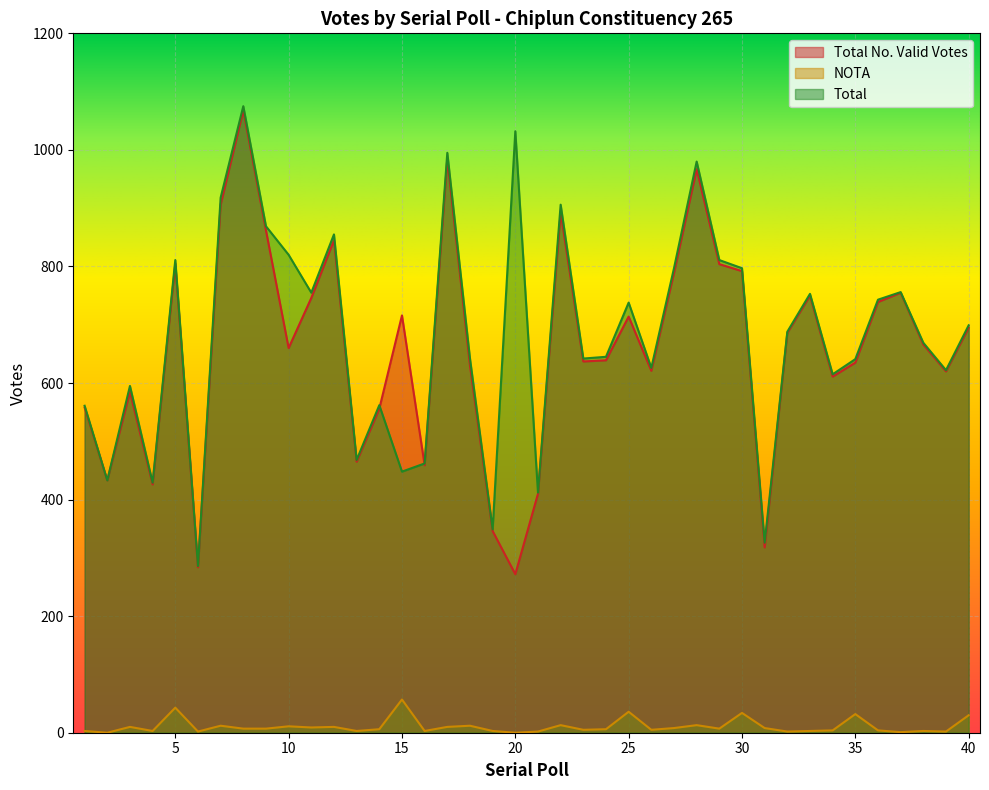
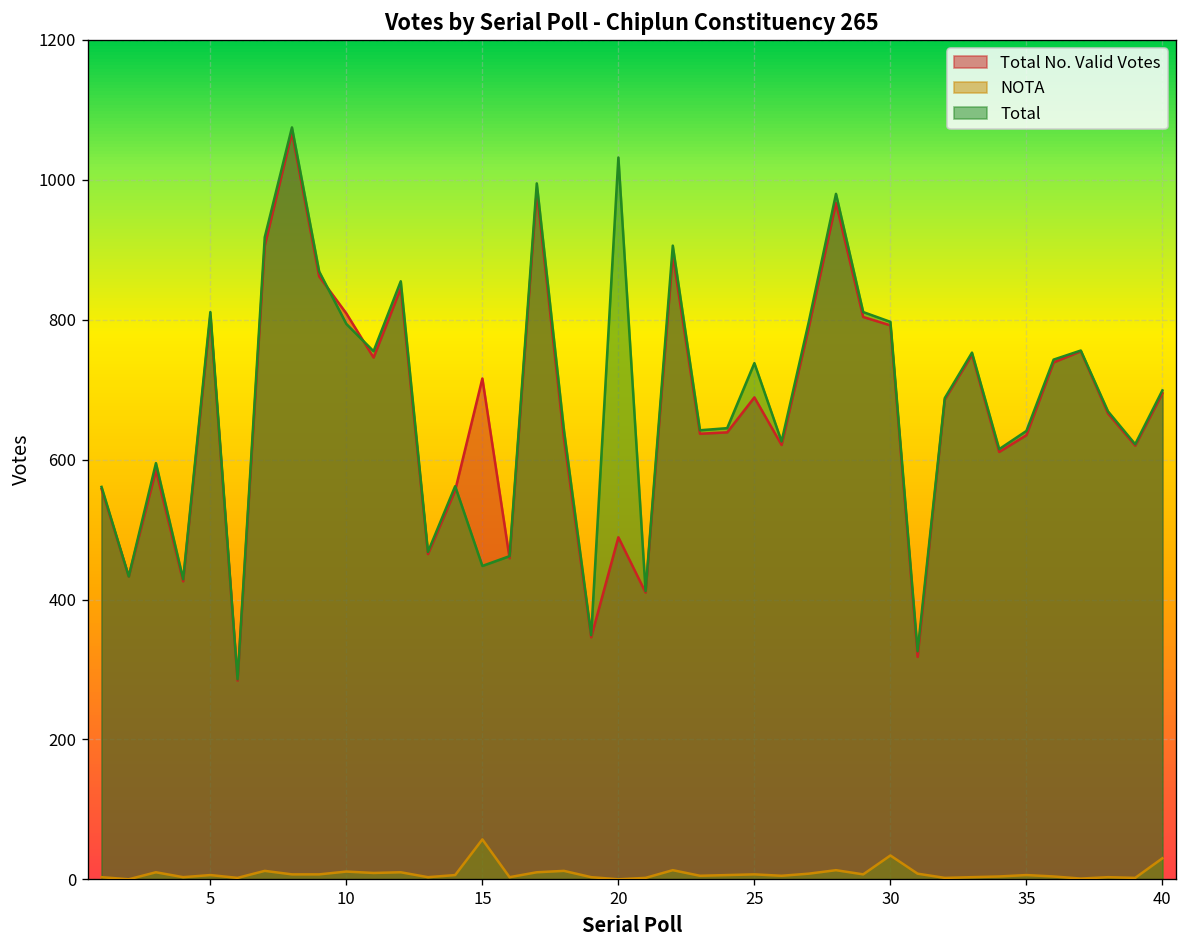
  {
    "Total No. Valid Votes": {
      "5": 810,
-     "10": 660,
+     "10": 810,
      "15": 720,
-     "20": 270,
-     "25": 710,
+     "20": 490,
+     "25": 690,
      "30": 790,
      "35": 640
    },
    "NOTA": {
-     "5": 40,
+     "5": 10,
      "10": 10,
      "15": 60,
      "20": 0,
-     "25": 40,
+     "25": 10,
      "30": 30,
-     "35": 30,
+     "35": 10,
      "40": 30
    },
    "Total": {
      "5": 810,
-     "10": 820,
+     "10": 790,
      "15": 450,
      "20": 1030,
      "25": 740,
      "30": 800,
      "35": 640
    }
  }
